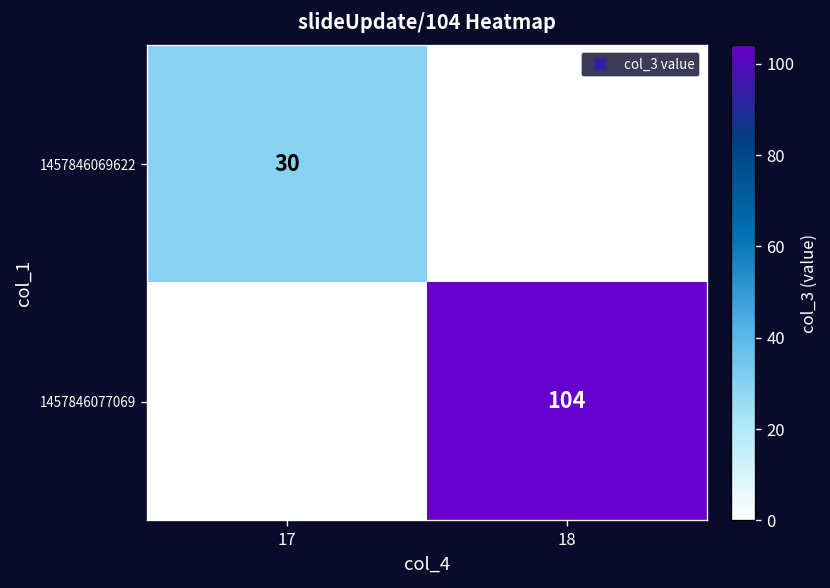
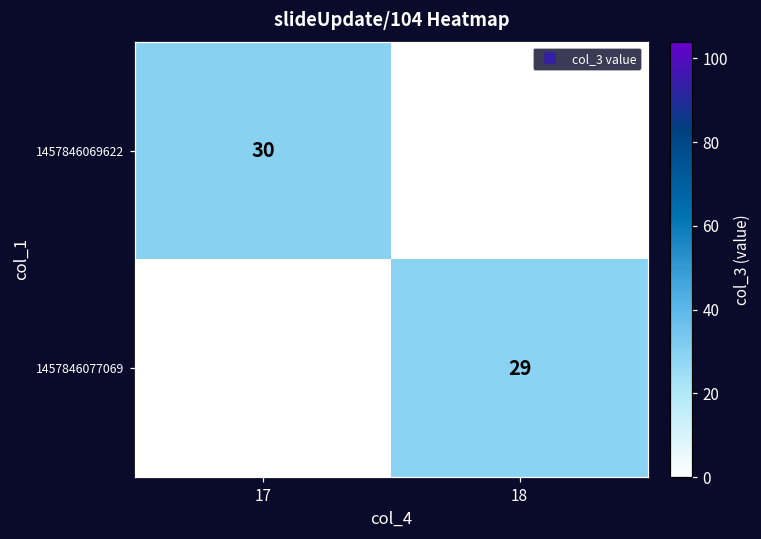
  {
    "1457846069622": {
      "17": 30
    },
    "1457846077069": {
-     "18": 104
+     "18": 29
    }
  }
